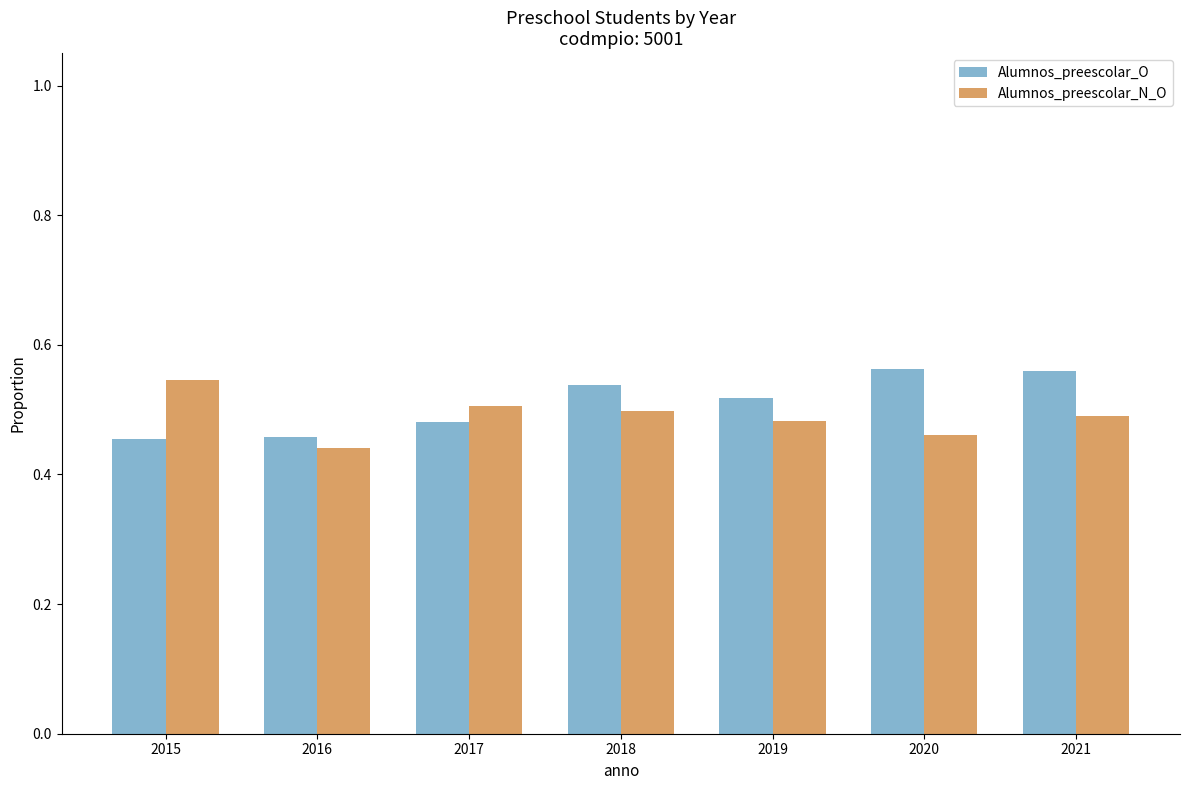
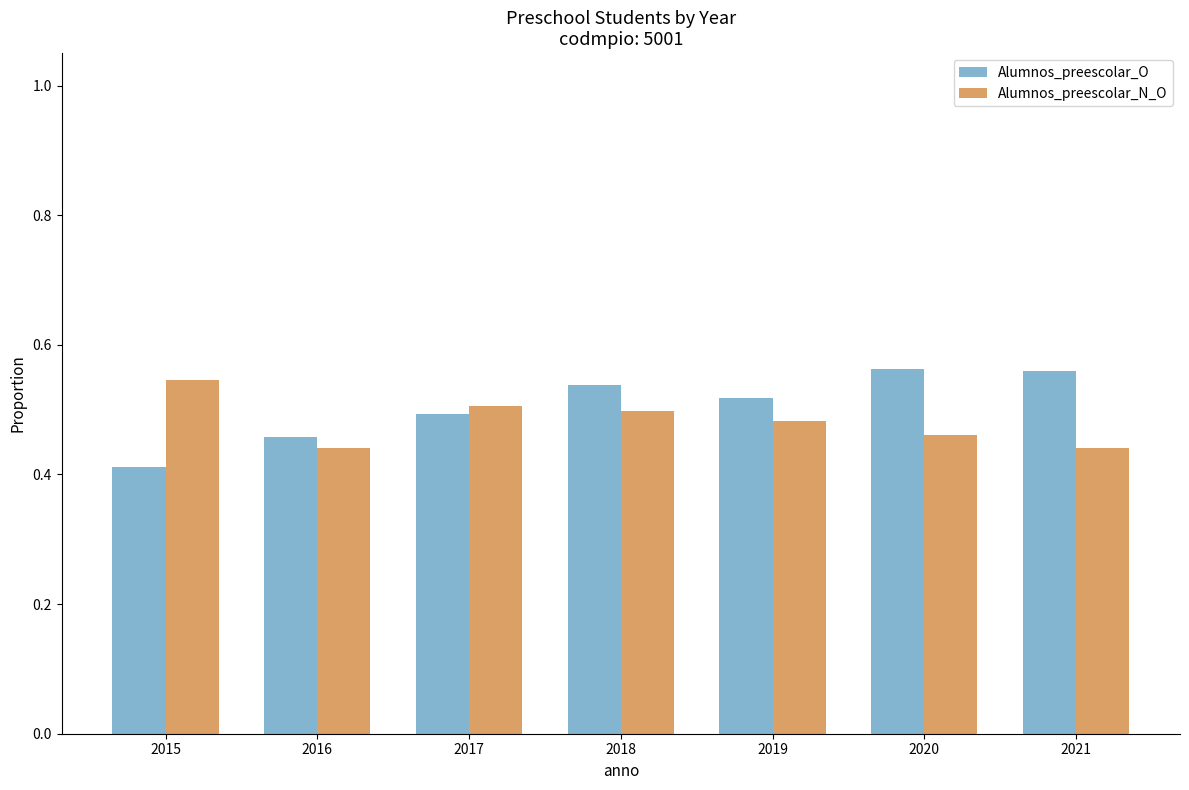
  {
    "Alumnos_preescolar_O": {
-     "2015": 0.45,
+     "2015": 0.41,
      "2016": 0.46,
-     "2017": 0.48,
+     "2017": 0.49,
      "2018": 0.54,
      "2019": 0.52,
      "2020": 0.56,
      "2021": 0.56
    },
    "Alumnos_preescolar_N_O": {
      "2015": 0.55,
      "2016": 0.44,
      "2017": 0.51,
      "2018": 0.50,
      "2019": 0.48,
      "2020": 0.46,
-     "2021": 0.49
+     "2021": 0.44
    }
  }
